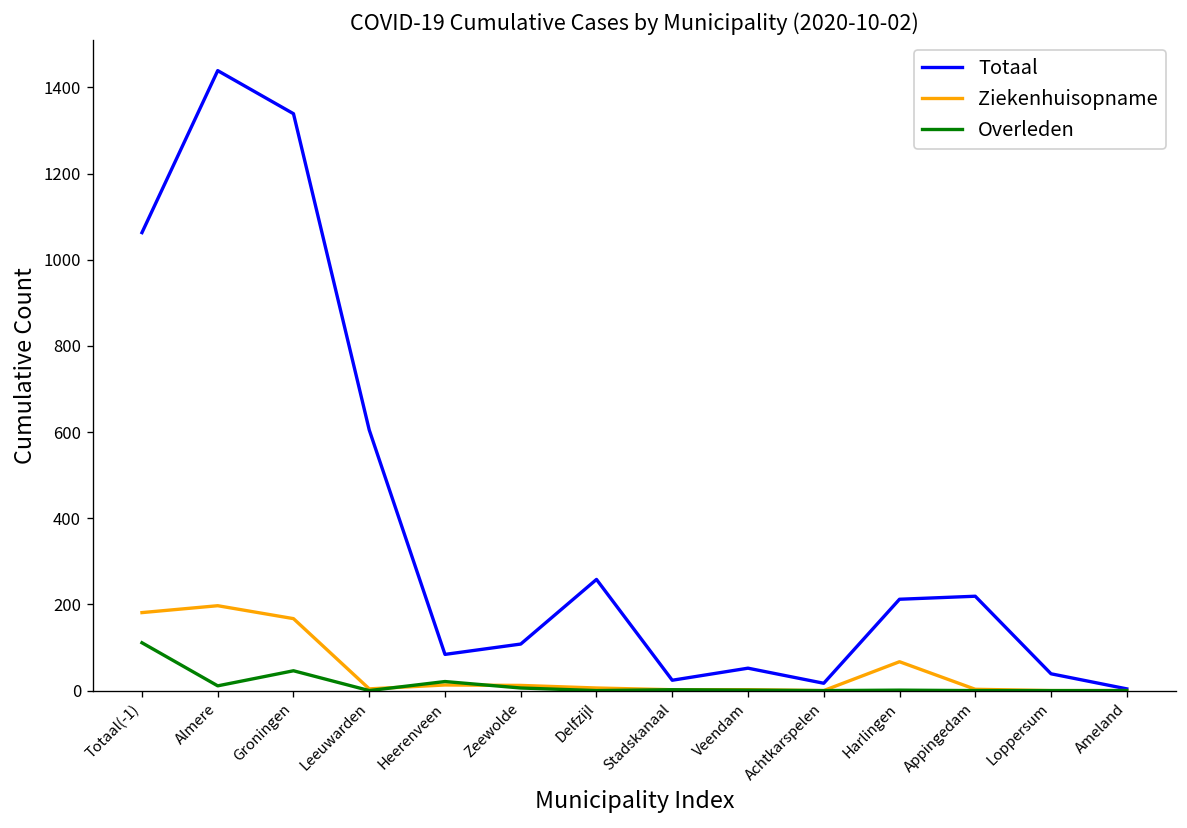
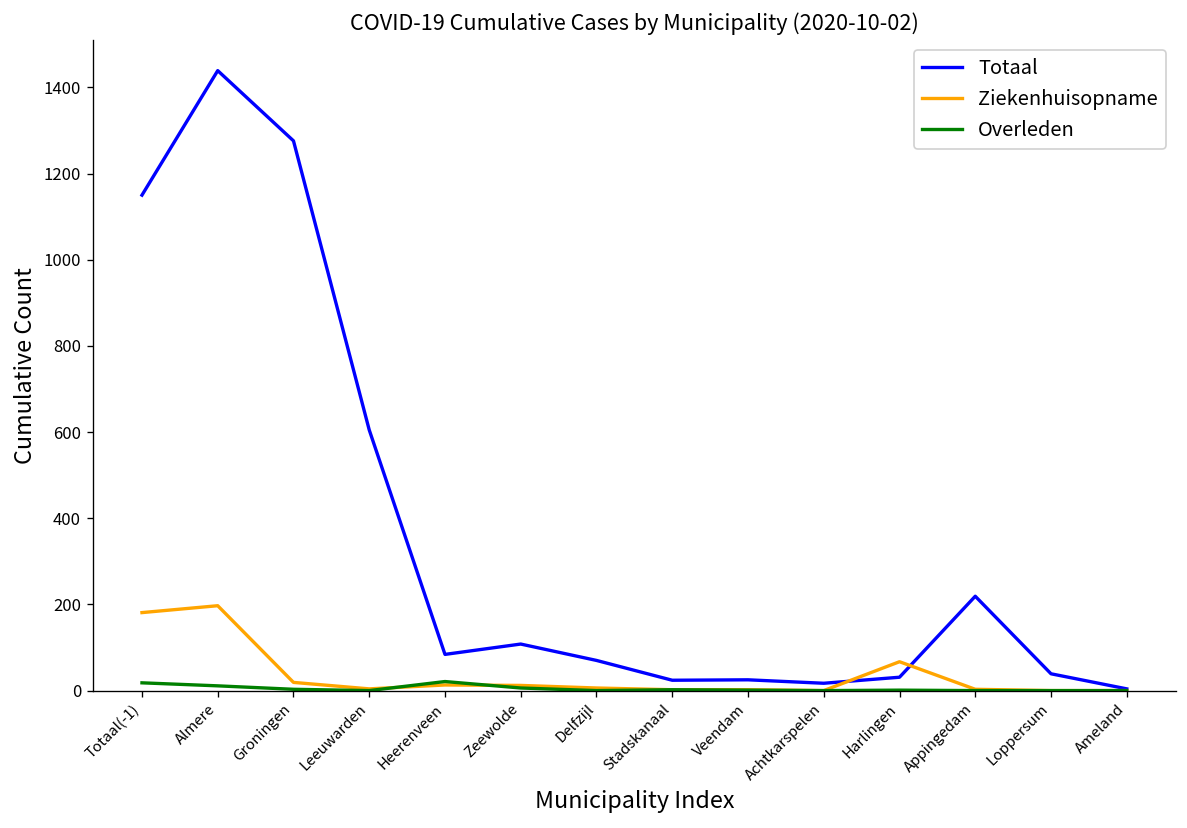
  {
    "Totaal": {
-     "Totaal(-1)": 1060,
+     "Totaal(-1)": 1150,
      "Almere": 1440,
-     "Groningen": 1340,
+     "Groningen": 1280,
      "Leeuwarden": 610,
      "Heerenveen": 80,
      "Zeewolde": 110,
-     "Delfzijl": 260,
+     "Delfzijl": 70,
      "Stadskanaal": 20,
-     "Veendam": 50,
+     "Veendam": 30,
      "Achtkarspelen": 20,
-     "Harlingen": 210,
+     "Harlingen": 30,
      "Appingedam": 220,
      "Loppersum": 40
    },
    "Ziekenhuisopname": {
      "Totaal(-1)": 180,
      "Almere": 200,
-     "Groningen": 170,
+     "Groningen": 20,
      "Heerenveen": 10,
      "Harlingen": 70
    },
    "Overleden": {
-     "Totaal(-1)": 110,
+     "Totaal(-1)": 20,
      "Almere": 10,
-     "Groningen": 50,
+     "Groningen": 0,
      "Heerenveen": 20,
      "Harlingen": 0
    }
  }
